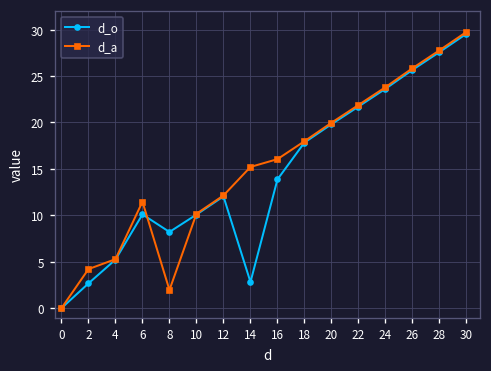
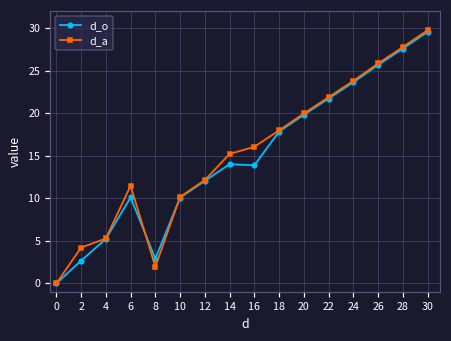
  {
    "d_o": {
      "2": 3,
      "6": 10,
-     "8": 8,
-     "14": 3,
+     "8": 3,
+     "14": 14,
      "16": 14
    },
    "d_a": {
      "2": 4,
      "6": 11,
      "8": 2,
      "14": 15,
      "16": 16
    }
  }
